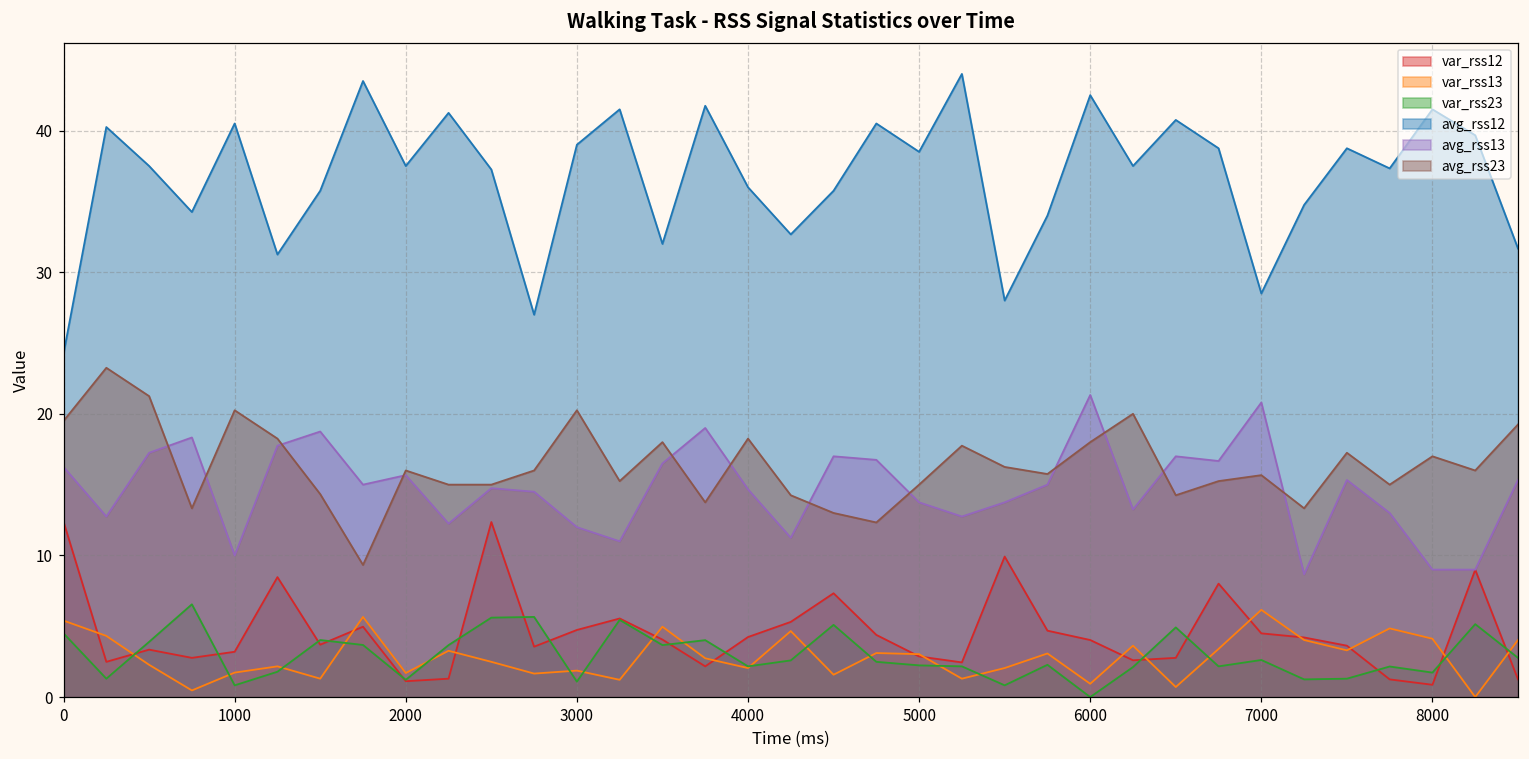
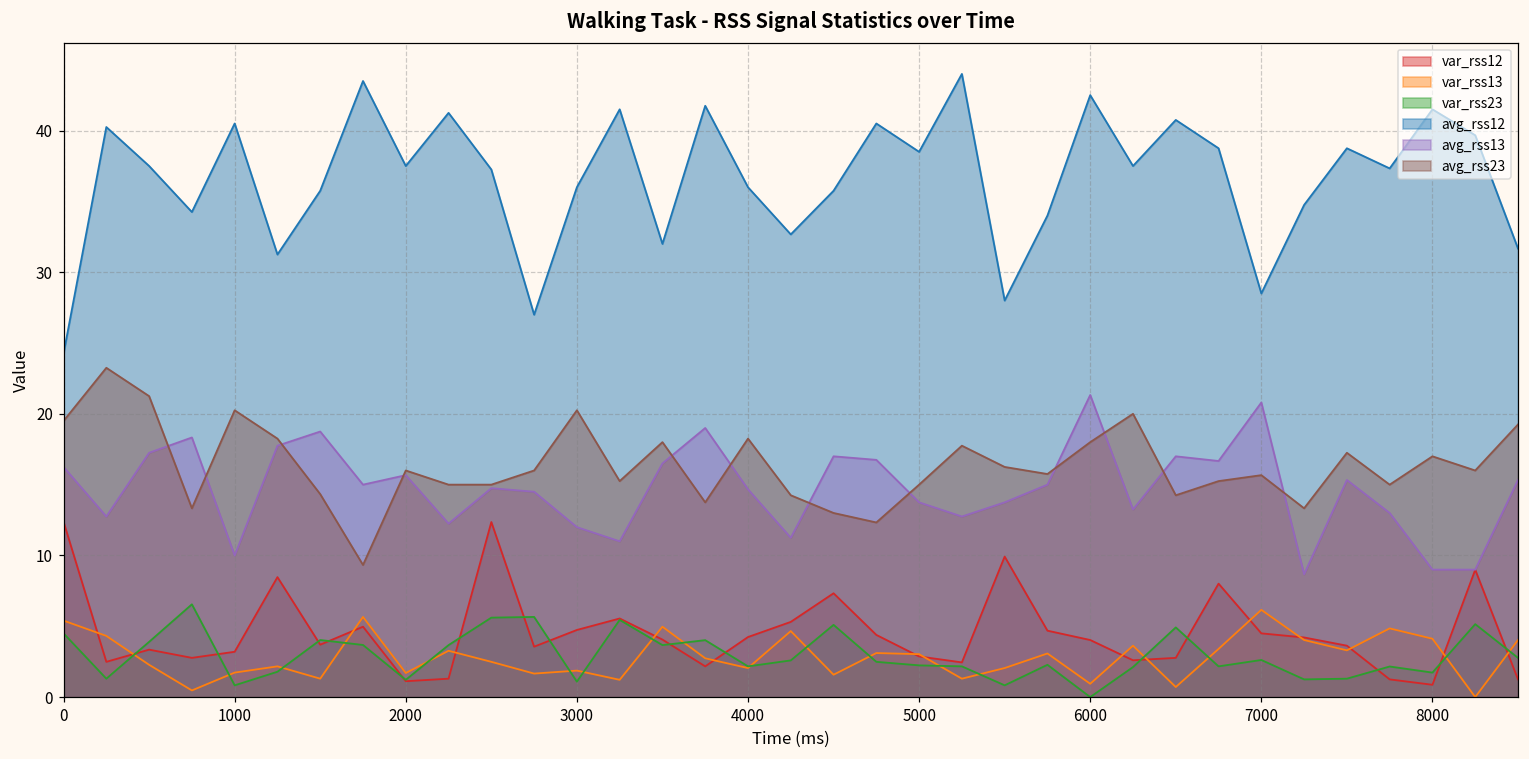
  {
    "var_rss12": {
      "0": 12.4,
      "1000": 3.2,
      "3000": 4.7,
      "4000": 4.2,
      "6000": 4,
      "7000": 4.5,
      "8000": 1
    },
    "var_rss13": {
      "0": 5.4,
      "1000": 1.7,
      "2000": 1.7,
      "3000": 2,
      "6000": 1,
      "7000": 6,
      "8000": 4
    },
    "var_rss23": {
      "0": 4.5,
      "1000": 1,
      "3000": 1,
      "5000": 2.2,
      "6000": 0,
      "7000": 2.6,
      "8000": 1.7
    },
    "avg_rss12": {
      "0": 24.3,
      "1000": 40.5,
      "2000": 37.5,
-     "3000": 39,
+     "3000": 36,
      "4000": 36,
      "5000": 38.5,
      "6000": 42.5,
      "7000": 28.5
    },
    "avg_rss13": {
      "0": 16.3,
      "1000": 10,
      "2000": 15.7,
      "3000": 12,
      "4000": 14.7,
      "5000": 13.8,
      "6000": 21.3,
      "7000": 20.8,
      "8000": 9
    },
    "avg_rss23": {
      "0": 19.5,
      "1000": 20.3,
      "2000": 16,
      "3000": 20.3,
      "4000": 18.3,
      "5000": 15,
      "6000": 18,
      "7000": 15.7,
      "8000": 17
    }
  }
